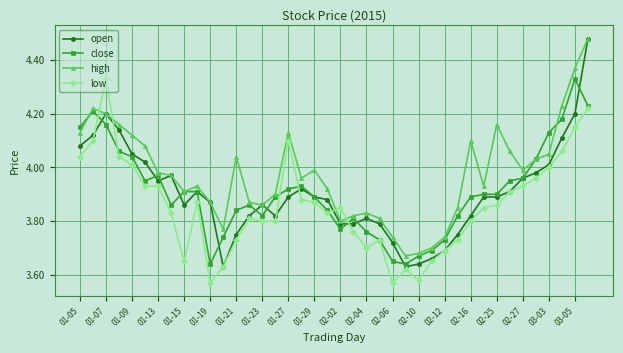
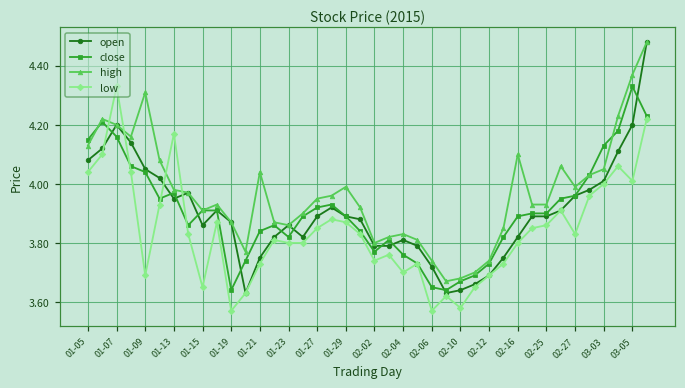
  {
    "high": {
      "01-05": 4.13,
-     "01-09": 4.12,
+     "01-09": 4.31,
      "01-13": 3.98,
      "01-21": 4.04,
-     "01-27": 4.13,
+     "01-27": 3.95,
      "01-29": 3.99,
      "02-02": 3.80,
      "02-04": 3.83,
      "02-06": 3.74,
      "02-10": 3.68,
      "02-12": 3.74,
      "02-16": 4.10,
-     "02-25": 4.16,
+     "02-25": 3.93,
      "02-27": 3.99,
      "03-03": 4.05,
      "03-05": 4.37
    },
    "low": {
      "01-05": 4.04,
-     "01-09": 4.01,
-     "01-13": 3.93,
+     "01-09": 3.69,
+     "01-13": 4.17,
      "01-15": 3.65,
      "01-19": 3.57,
      "01-21": 3.73,
      "01-23": 3.80,
-     "01-27": 4.10,
+     "01-27": 3.85,
      "01-29": 3.87,
-     "02-02": 3.85,
+     "02-02": 3.74,
      "02-04": 3.70,
      "02-06": 3.57,
      "02-10": 3.58,
      "02-16": 3.80,
      "02-25": 3.86,
-     "02-27": 3.93,
+     "02-27": 3.83,
      "03-03": 4.00,
-     "03-05": 4.15
+     "03-05": 4.01
    }
  }
